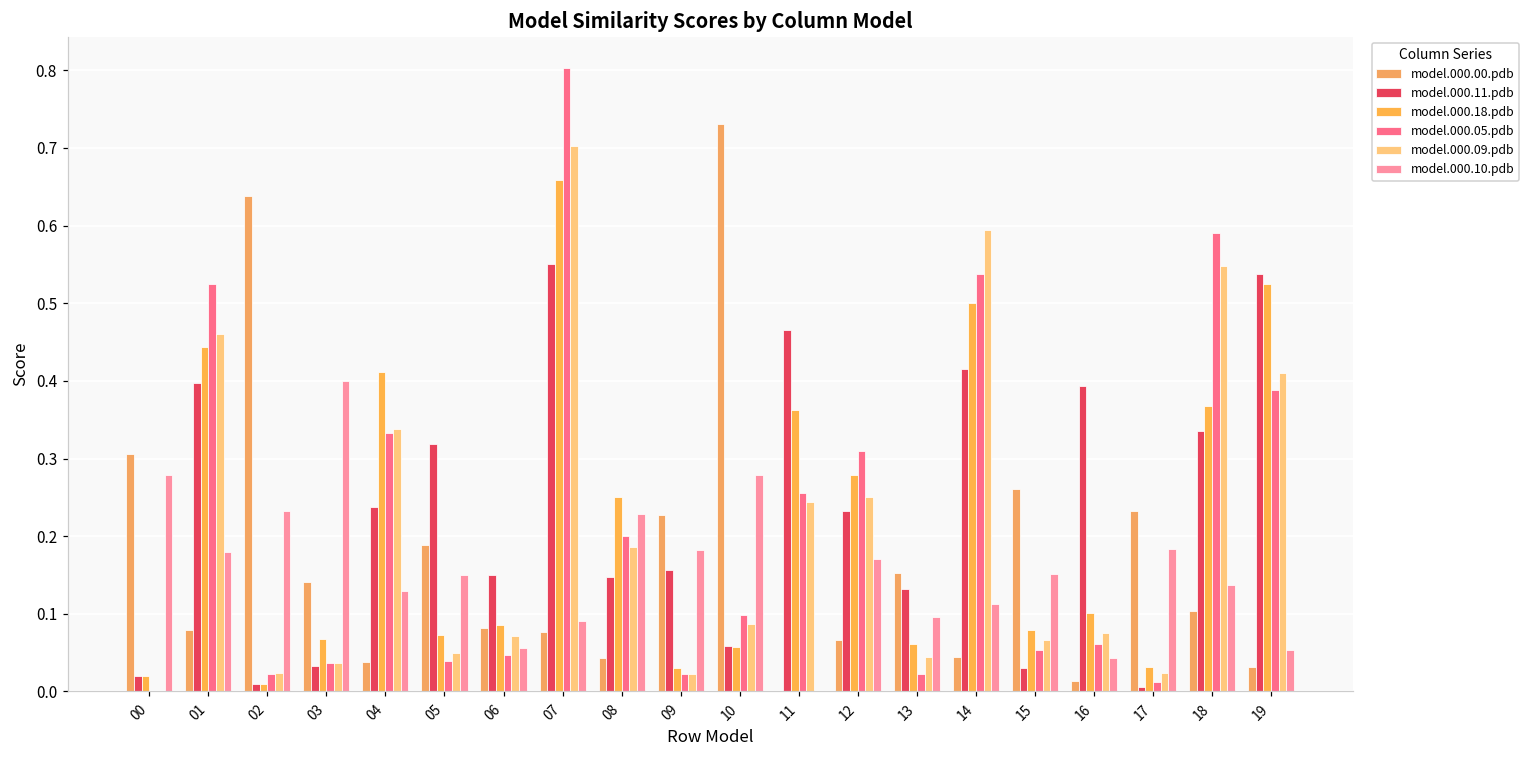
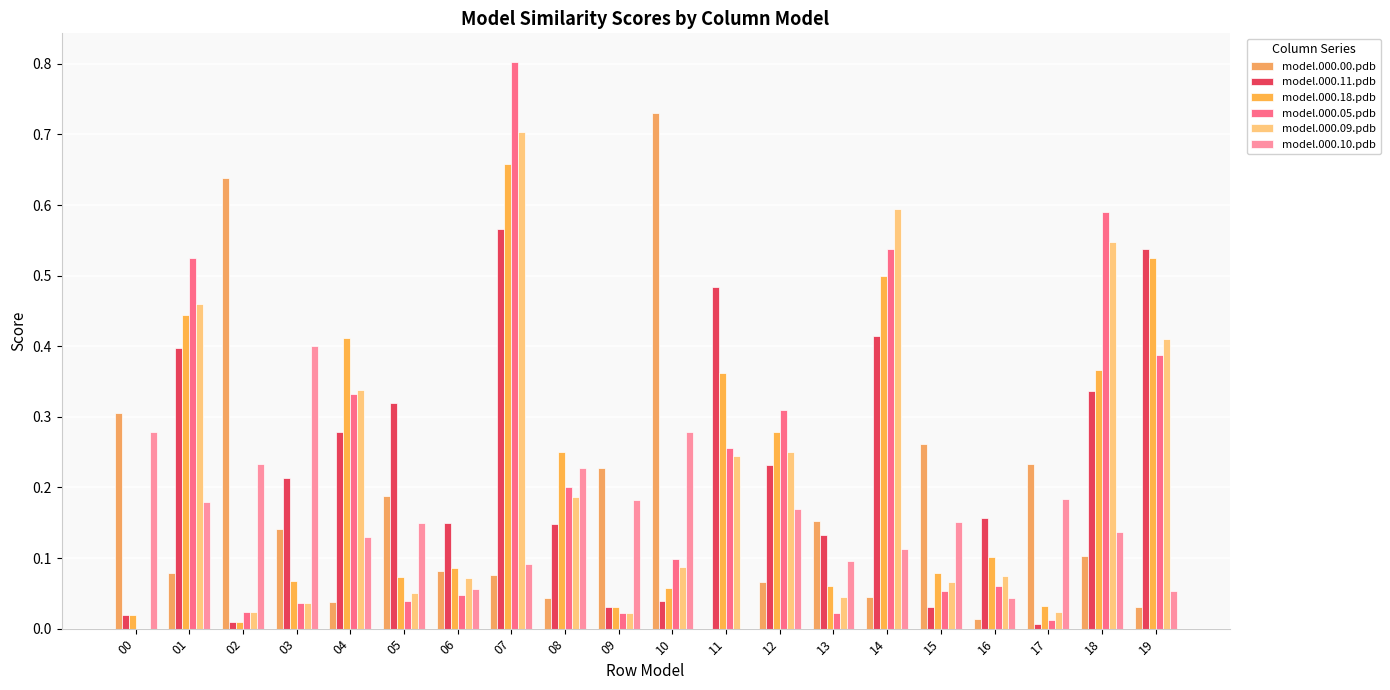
  {
    "model.000.11.pdb": {
      "00": 0.02,
      "01": 0.40,
      "02": 0.01,
-     "03": 0.03,
-     "04": 0.24,
+     "03": 0.21,
+     "04": 0.28,
      "05": 0.32,
      "06": 0.15,
-     "07": 0.55,
+     "07": 0.57,
      "08": 0.15,
-     "09": 0.16,
-     "10": 0.06,
-     "11": 0.47,
+     "09": 0.03,
+     "10": 0.04,
+     "11": 0.48,
      "12": 0.23,
      "13": 0.13,
      "14": 0.42,
      "15": 0.03,
-     "16": 0.39,
+     "16": 0.16,
      "17": 0.01,
      "18": 0.34,
      "19": 0.54
    }
  }
